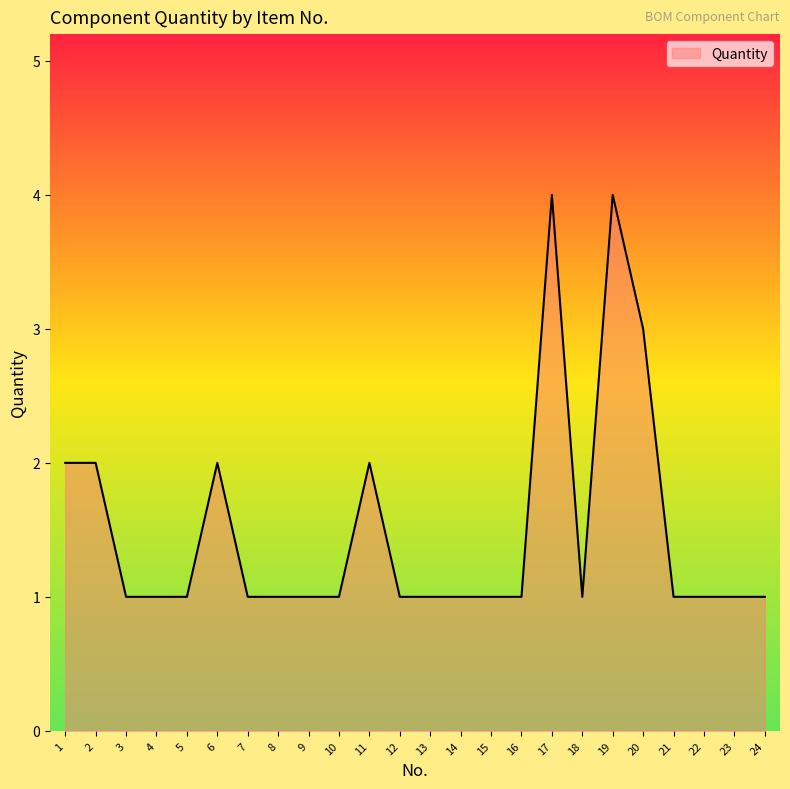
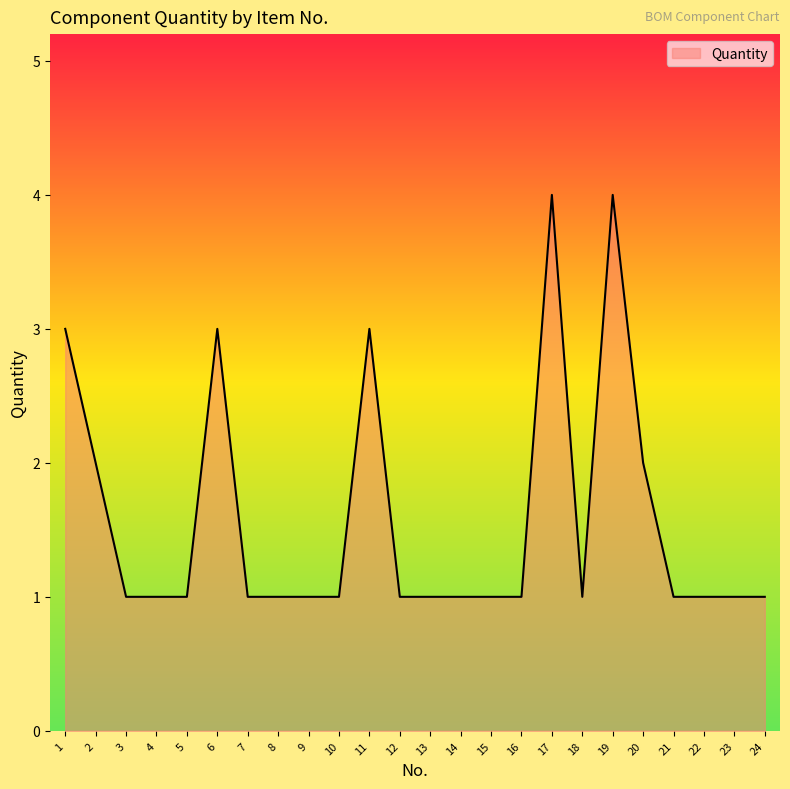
  {
-   "1": 2,
+   "1": 3,
    "2": 2,
    "3": 1,
    "4": 1,
    "5": 1,
-   "6": 2,
+   "6": 3,
    "7": 1,
    "8": 1,
    "9": 1,
    "10": 1,
-   "11": 2,
+   "11": 3,
    "12": 1,
    "13": 1,
    "14": 1,
    "15": 1,
    "16": 1,
    "17": 4,
    "18": 1,
    "19": 4,
-   "20": 3,
+   "20": 2,
    "21": 1,
    "22": 1,
    "23": 1,
    "24": 1
  }
